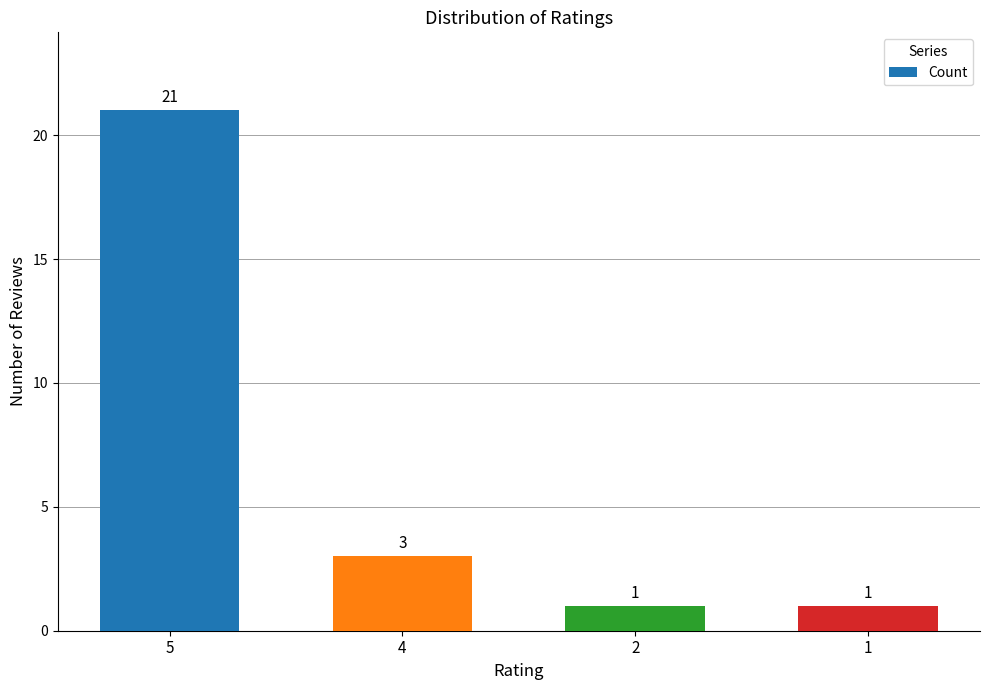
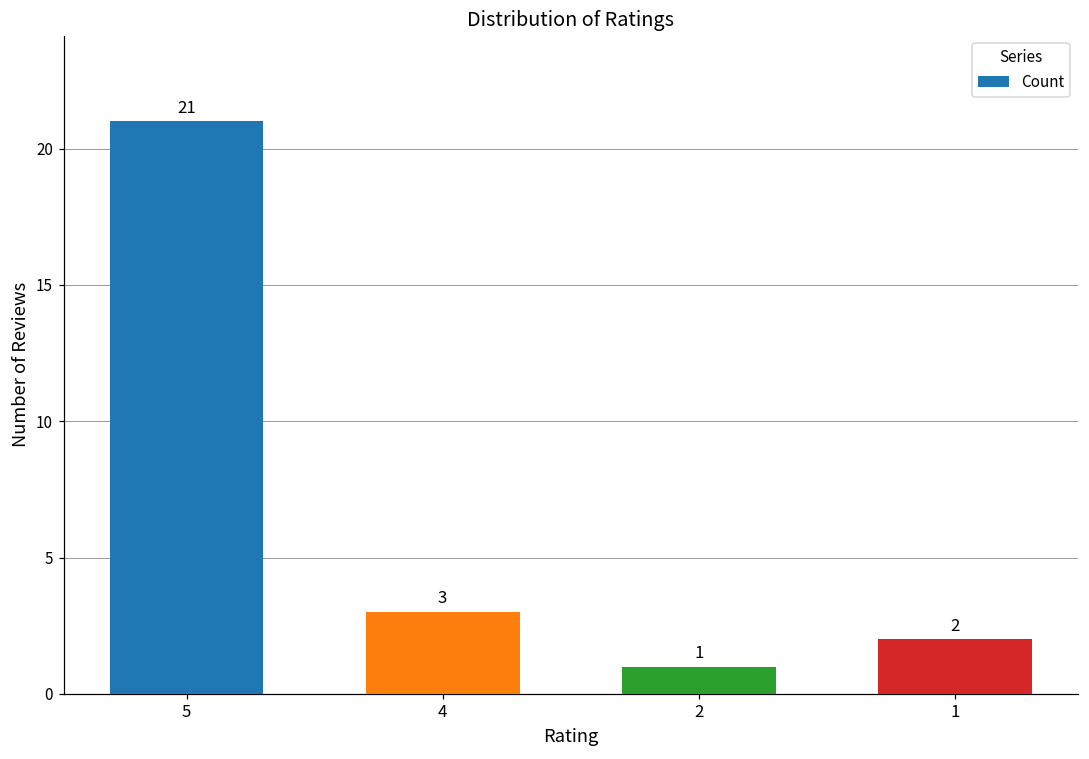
  {
    "5": 21,
    "4": 3,
    "2": 1,
-   "1": 1
+   "1": 2
  }
